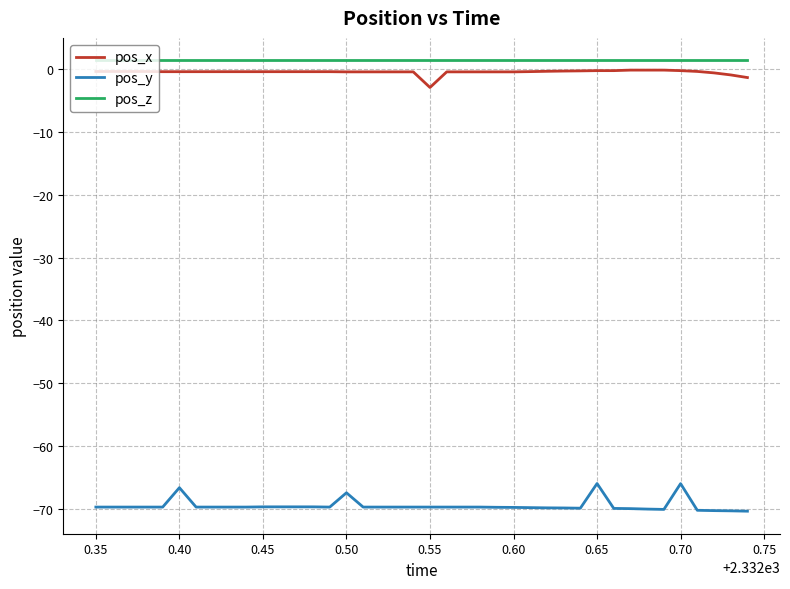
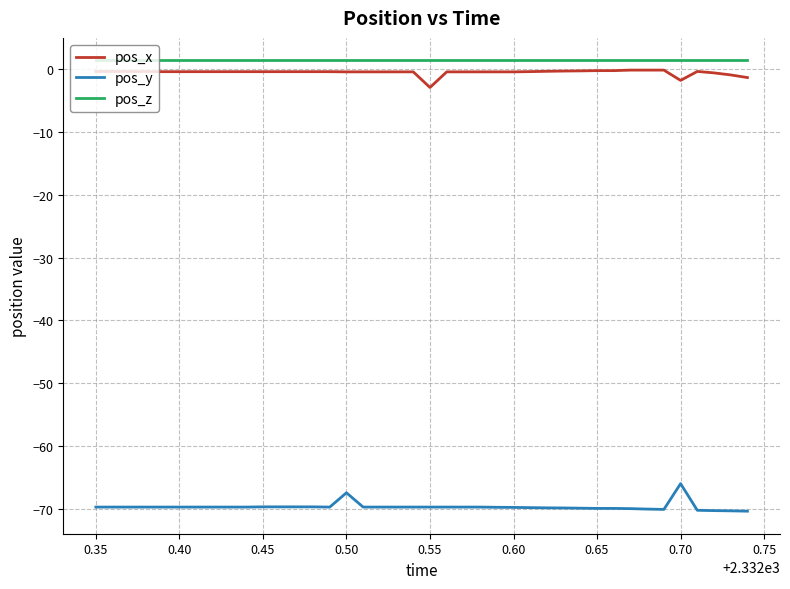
  {
    "pos_x": {
      "0.40": 0,
      "0.45": 0,
      "0.50": 0,
      "0.55": -3,
      "0.60": 0,
      "0.65": 0,
-     "0.70": 0
+     "0.70": -2
    },
    "pos_y": {
      "0.35": -70,
-     "0.40": -67,
+     "0.40": -70,
      "0.45": -70,
      "0.50": -67,
      "0.55": -70,
      "0.60": -70,
-     "0.65": -66,
+     "0.65": -70,
      "0.70": -66
    },
    "pos_z": {
      "0.40": 1,
      "0.45": 1,
      "0.50": 1,
      "0.55": 1,
      "0.60": 1,
      "0.65": 1,
      "0.70": 1
    }
  }
